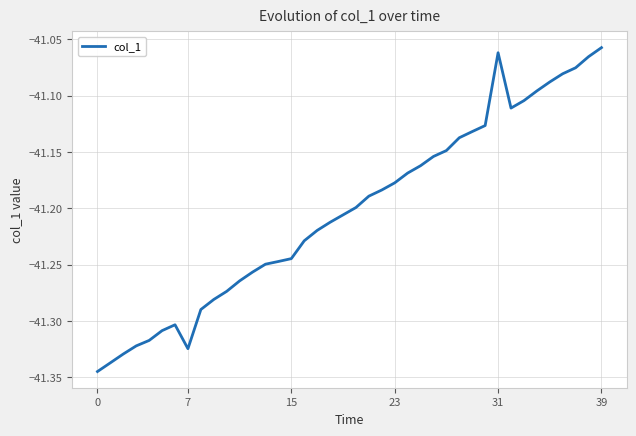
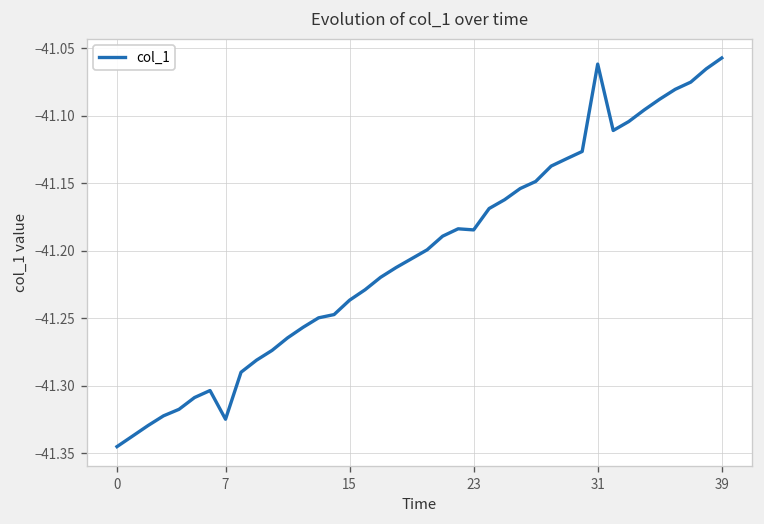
  {
    "0": -41.345,
    "7": -41.325,
-   "15": -41.245,
-   "23": -41.177,
+   "15": -41.237,
+   "23": -41.185,
    "31": -41.062,
    "39": -41.057
  }
